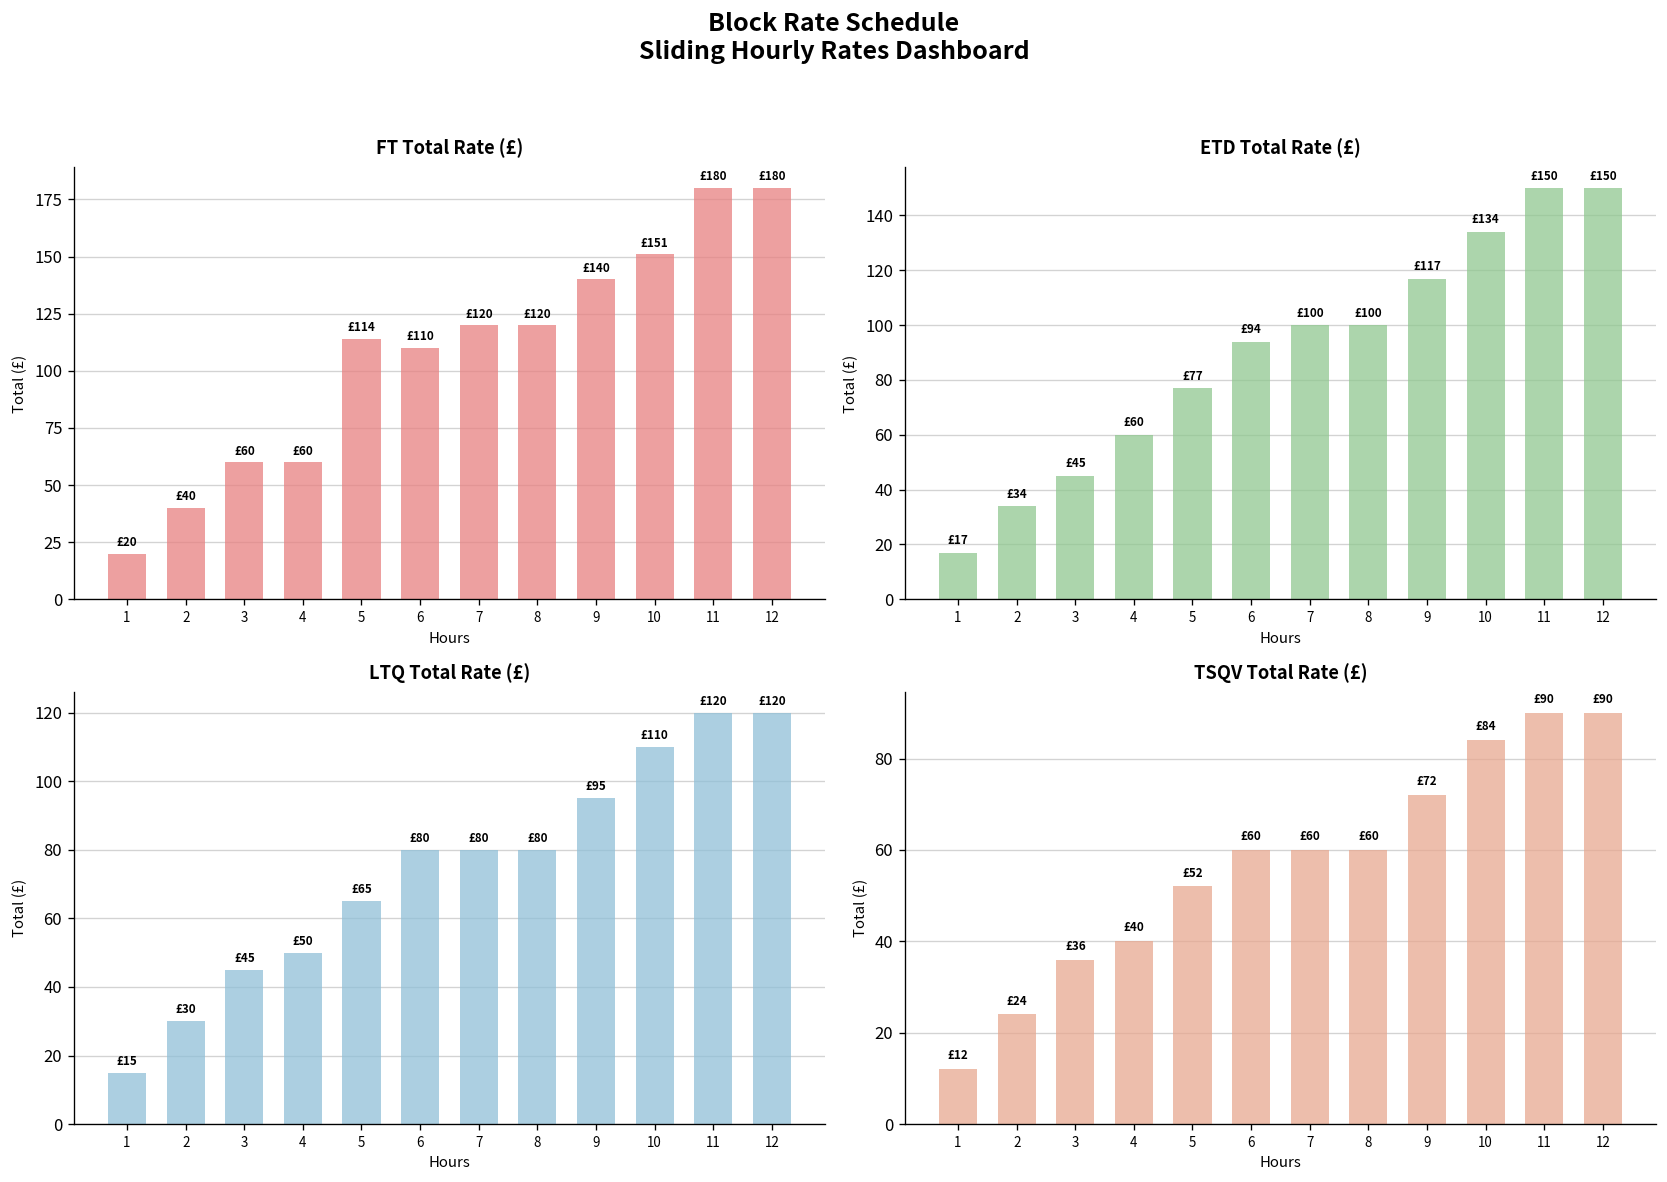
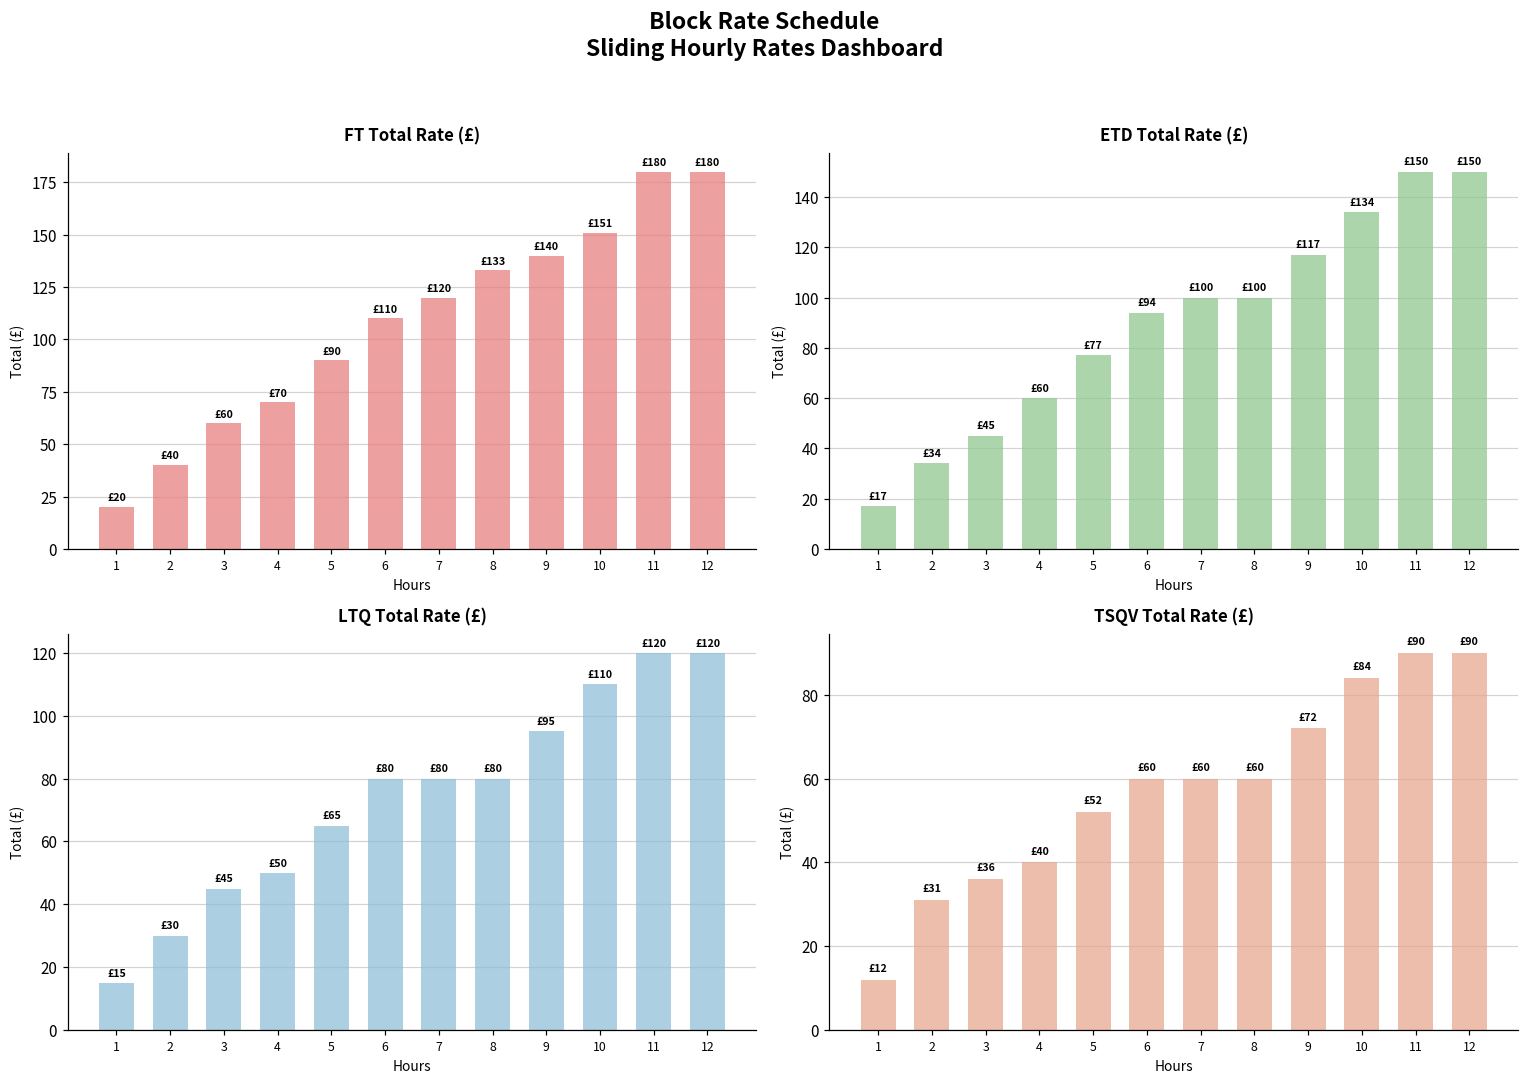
  {
    "FT Total Rate (£)": {
      "1": "£20",
      "2": "£40",
      "3": "£60",
-     "4": "£60",
-     "5": "£114",
+     "4": "£70",
+     "5": "£90",
      "6": "£110",
      "7": "£120",
-     "8": "£120",
+     "8": "£133",
      "9": "£140",
      "10": "£151",
      "11": "£180",
      "12": "£180"
    },
    "ETD Total Rate (£)": {
      "1": "£17",
      "2": "£34",
      "3": "£45",
      "4": "£60",
      "5": "£77",
      "6": "£94",
      "7": "£100",
      "8": "£100",
      "9": "£117",
      "10": "£134",
      "11": "£150",
      "12": "£150"
    },
    "LTQ Total Rate (£)": {
      "1": "£15",
      "2": "£30",
      "3": "£45",
      "4": "£50",
      "5": "£65",
      "6": "£80",
      "7": "£80",
      "8": "£80",
      "9": "£95",
      "10": "£110",
      "11": "£120",
      "12": "£120"
    },
    "TSQV Total Rate (£)": {
      "1": "£12",
-     "2": "£24",
+     "2": "£31",
      "3": "£36",
      "4": "£40",
      "5": "£52",
      "6": "£60",
      "7": "£60",
      "8": "£60",
      "9": "£72",
      "10": "£84",
      "11": "£90",
      "12": "£90"
    }
  }
